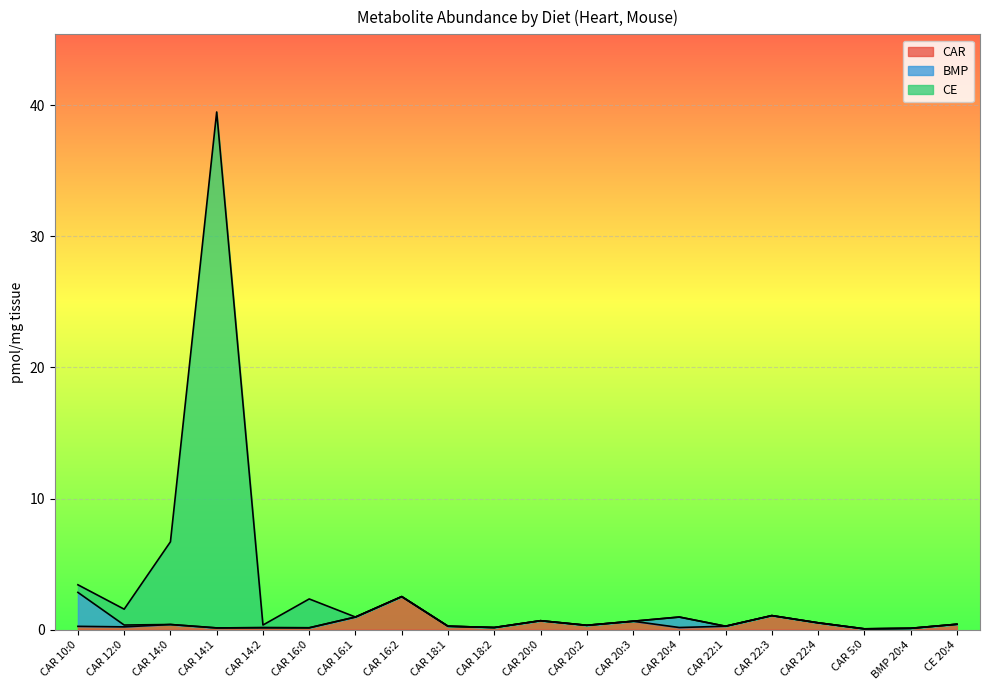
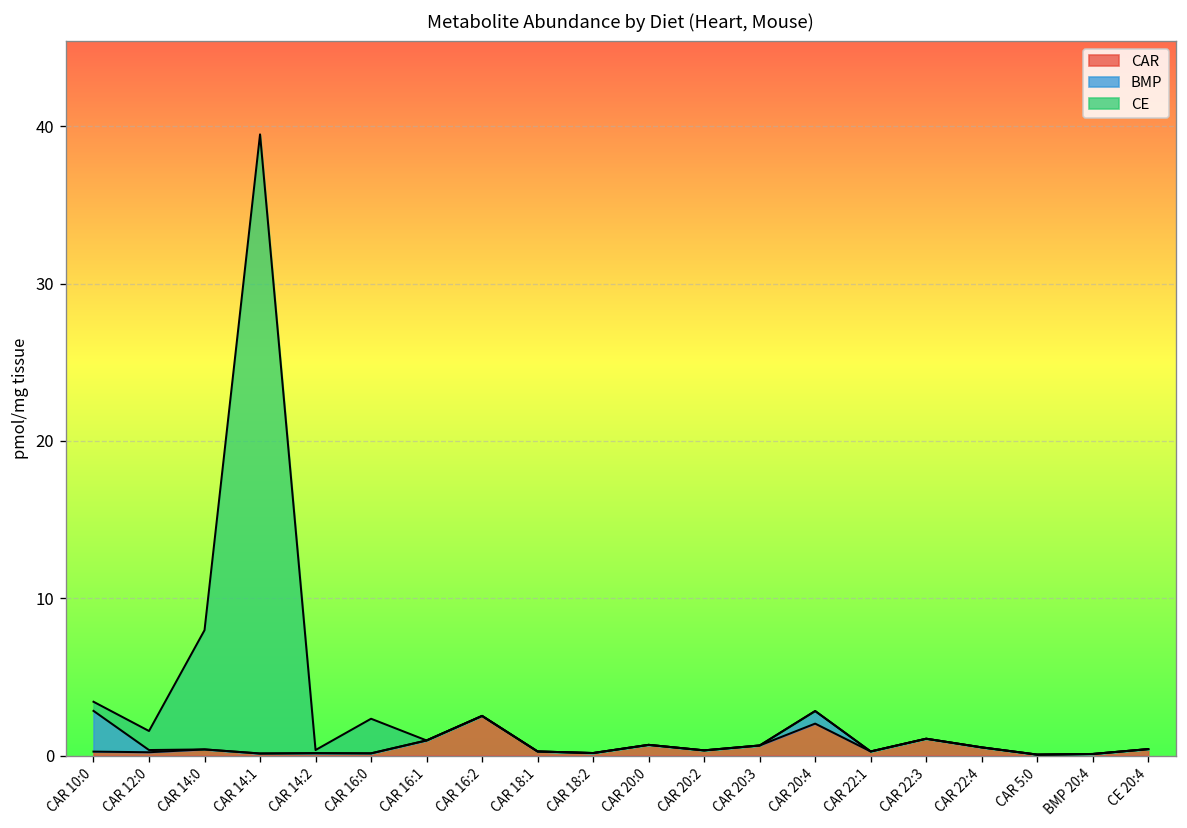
  {
    "CAR": {
      "CAR 10:0": 0.3,
-     "CAR 20:4": 0.2
+     "CAR 20:4": 2.0
    },
    "BMP": {
      "CAR 10:0": 2.6
    },
    "CE": {
      "CAR 10:0": 0.6,
      "CAR 12:0": 1.2,
-     "CAR 14:0": 6.3,
+     "CAR 14:0": 7.6,
      "CAR 14:1": 39.4,
      "CAR 14:2": 0.2,
      "CAR 16:0": 2.2
    }
  }
